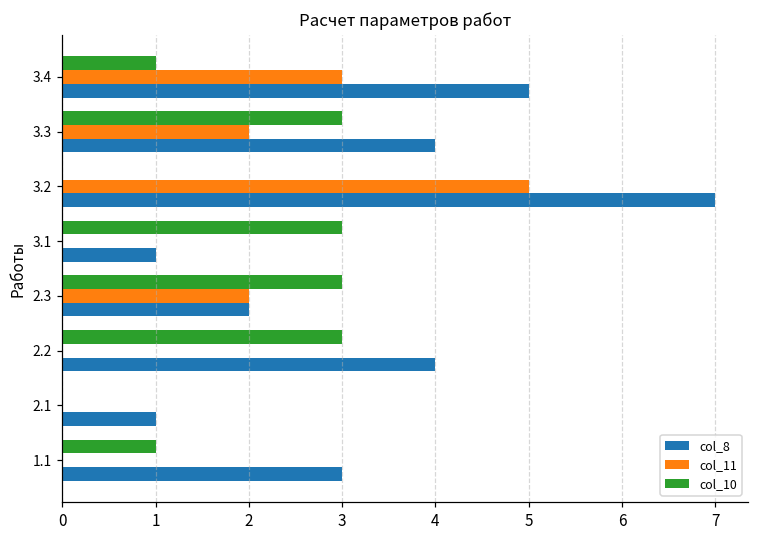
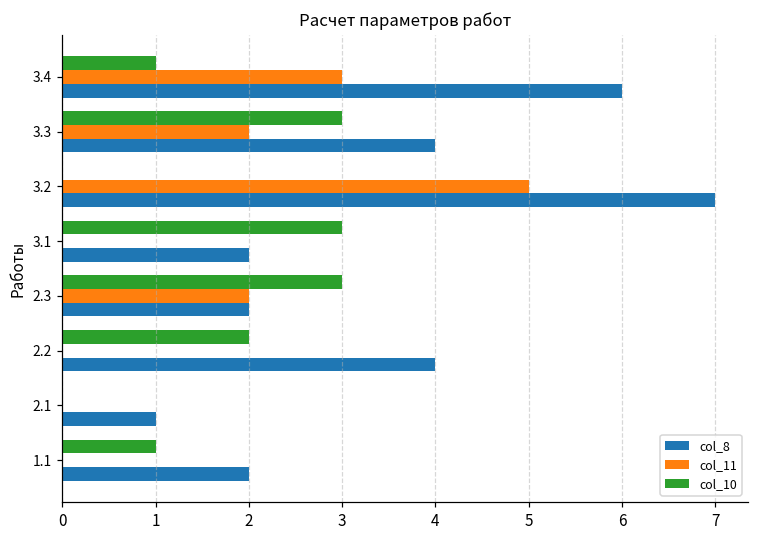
  {
    "col_8": {
-     "3.4": 5,
+     "3.4": 6,
      "3.3": 4,
      "3.2": 7,
-     "3.1": 1,
+     "3.1": 2,
      "2.3": 2,
      "2.2": 4,
      "2.1": 1,
-     "1.1": 3
+     "1.1": 2
    },
    "col_11": {
      "3.4": 3,
      "3.3": 2,
      "3.2": 5,
      "3.1": 0,
      "2.3": 2,
      "2.2": 0,
      "2.1": 0,
      "1.1": 0
    },
    "col_10": {
      "3.4": 1,
      "3.3": 3,
      "3.2": 0,
      "3.1": 3,
      "2.3": 3,
-     "2.2": 3,
+     "2.2": 2,
      "2.1": 0,
      "1.1": 1
    }
  }
